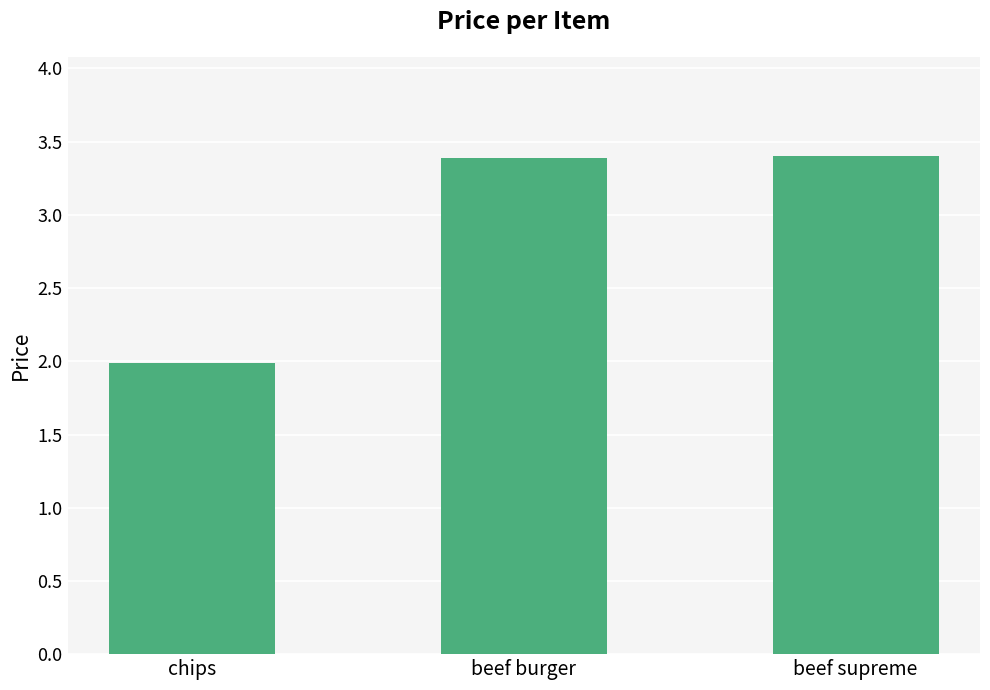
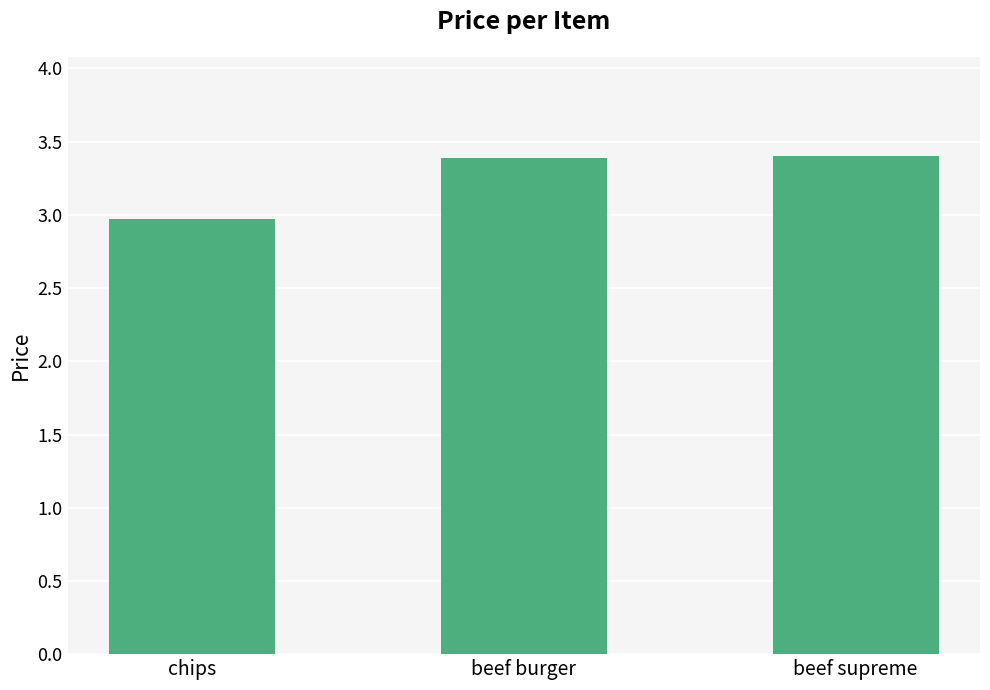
  {
-   "chips": 1.99,
+   "chips": 2.97,
    "beef burger": 3.39,
    "beef supreme": 3.40
  }
